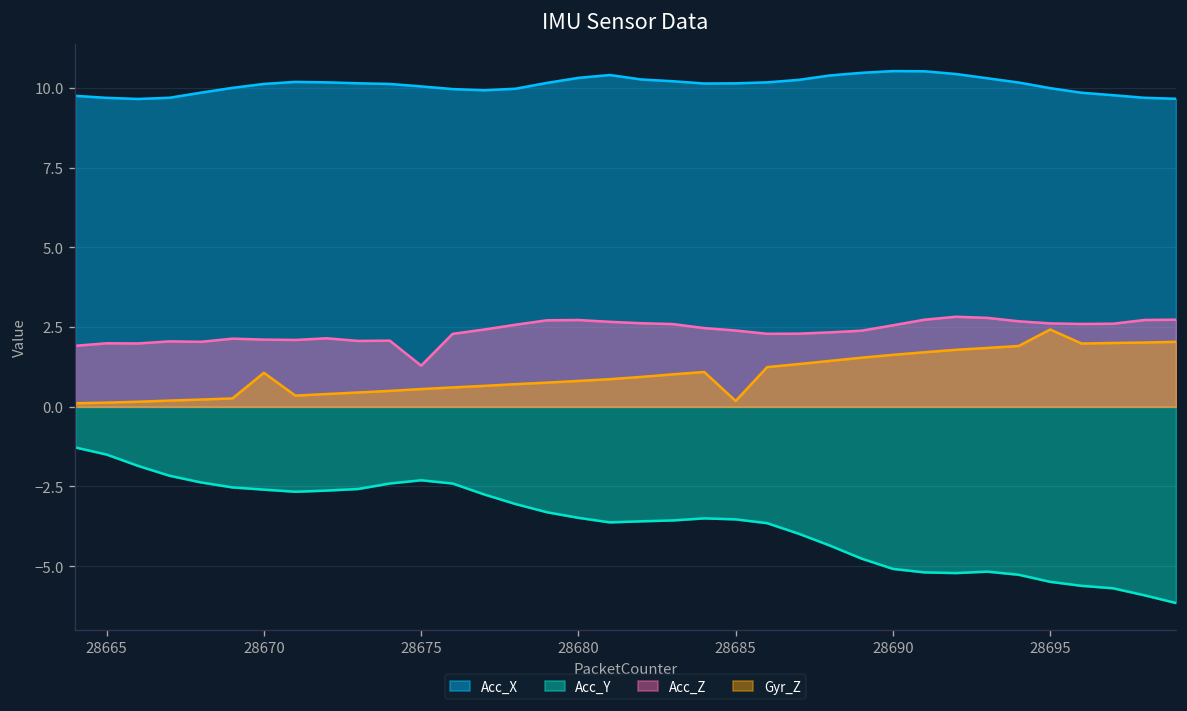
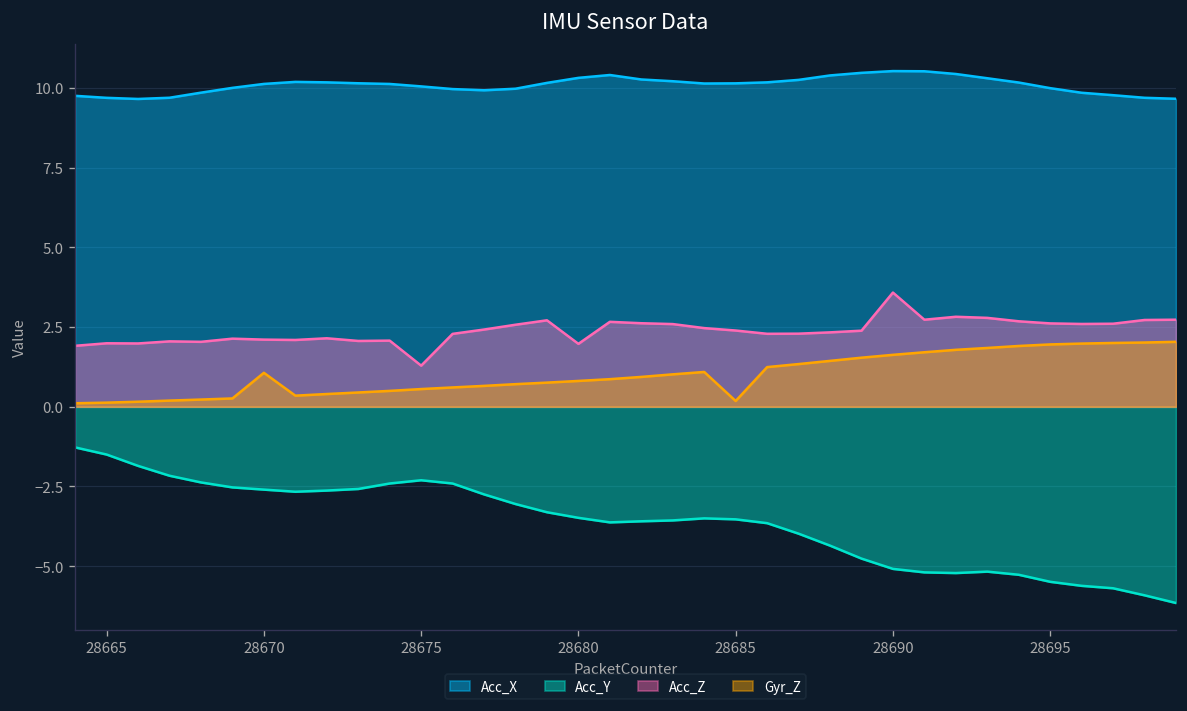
  {
    "Acc_Z": {
      "28665": 2.0,
      "28670": 2.1,
      "28675": 1.3,
-     "28680": 2.7,
+     "28680": 2.0,
      "28685": 2.4,
-     "28690": 2.6,
+     "28690": 3.6,
      "28695": 2.6
    },
    "Gyr_Z": {
      "28665": 0.1,
      "28670": 1.1,
      "28675": 0.6,
      "28680": 0.8,
      "28685": 0.2,
      "28690": 1.6,
-     "28695": 2.4
+     "28695": 2.0
    }
  }
